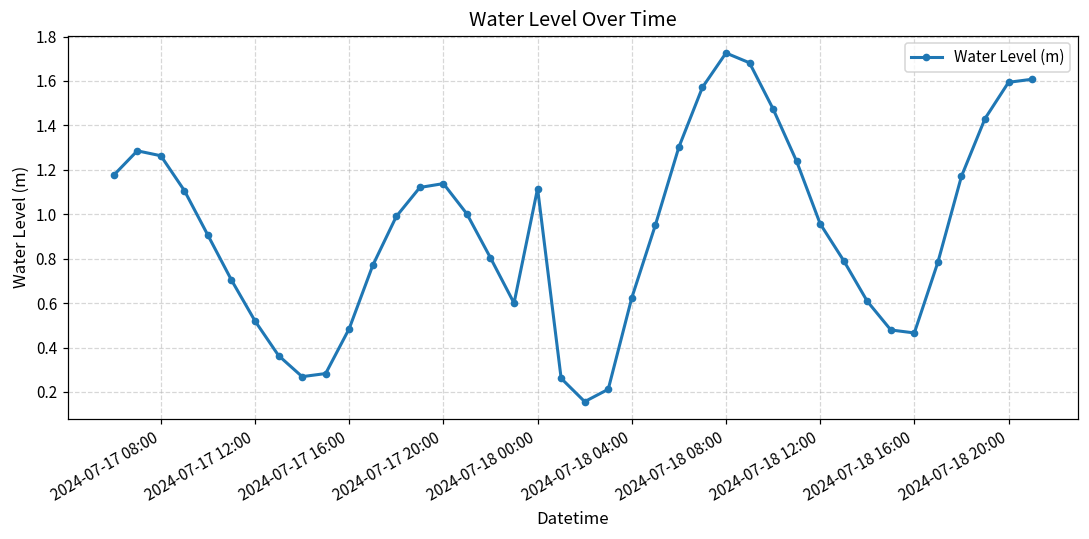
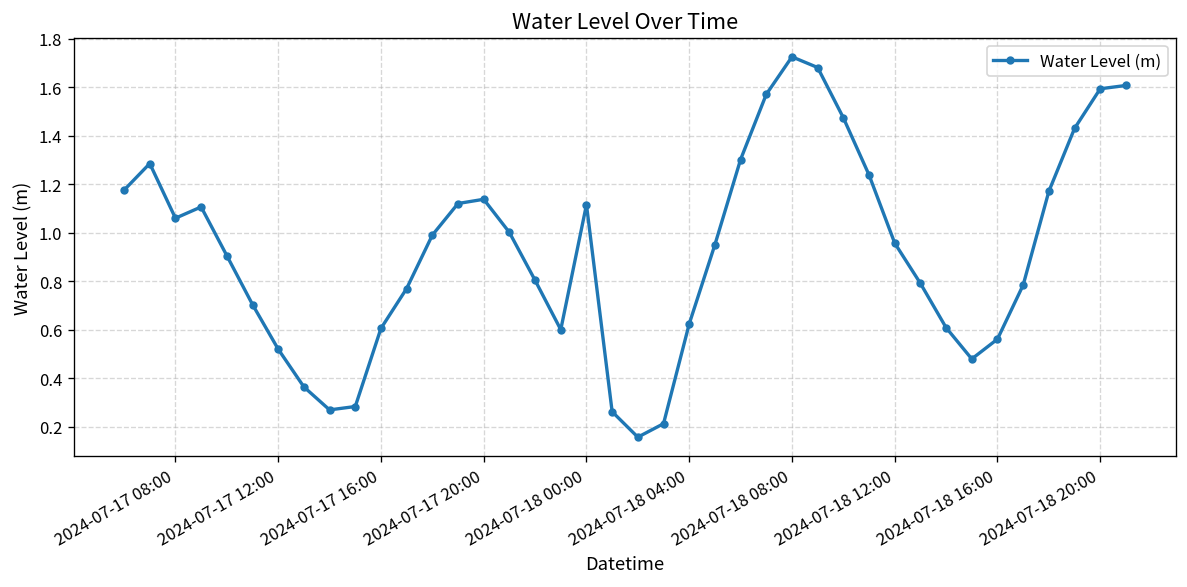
  {
-   "2024-07-17 08:00": 1.26,
+   "2024-07-17 08:00": 1.06,
    "2024-07-17 12:00": 0.52,
-   "2024-07-17 16:00": 0.49,
+   "2024-07-17 16:00": 0.61,
    "2024-07-17 20:00": 1.14,
    "2024-07-18 00:00": 1.12,
    "2024-07-18 04:00": 0.62,
    "2024-07-18 08:00": 1.73,
    "2024-07-18 12:00": 0.96,
-   "2024-07-18 16:00": 0.47,
+   "2024-07-18 16:00": 0.56,
    "2024-07-18 20:00": 1.59
  }
